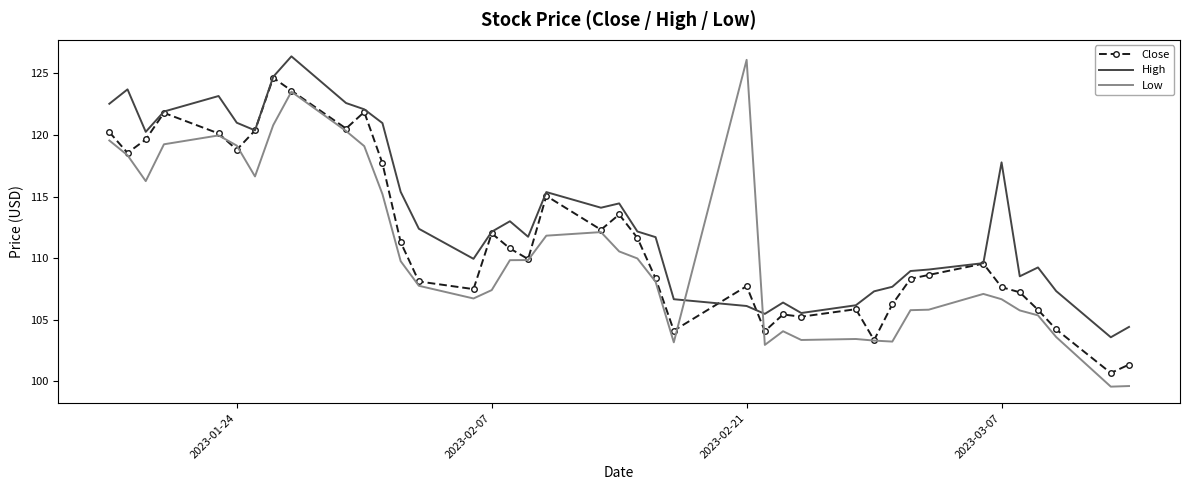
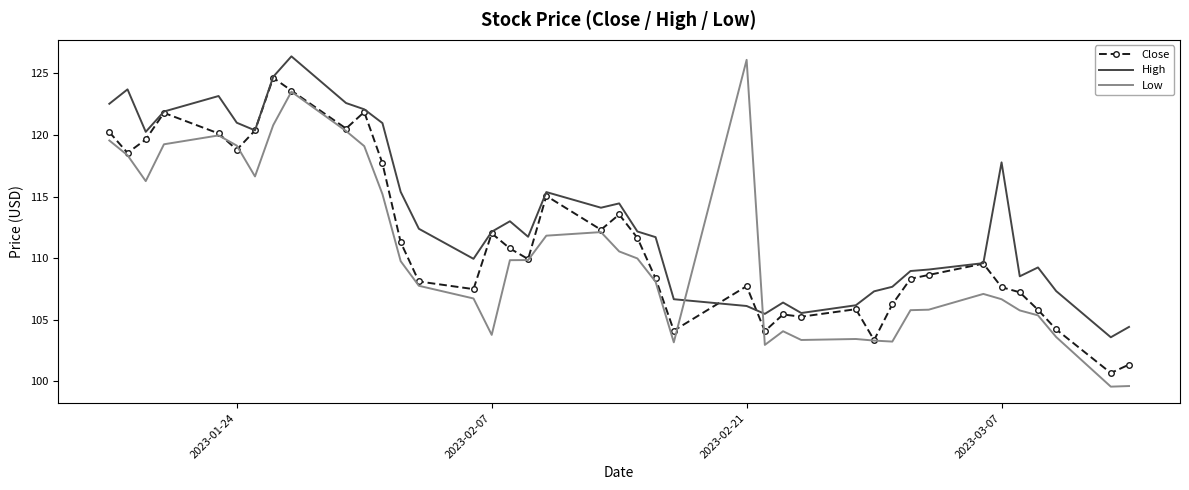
  {
    "Close": {
      "2023-01-24": 118.8,
      "2023-02-21": 107.7,
      "2023-03-07": 107.7
    },
    "High": {
      "2023-01-24": 121.0,
      "2023-02-21": 106.1,
      "2023-03-07": 117.8
    },
    "Low": {
      "2023-01-24": 119.1,
-     "2023-02-07": 107.4,
+     "2023-02-07": 103.8,
      "2023-02-21": 126.1,
      "2023-03-07": 106.7
    }
  }
